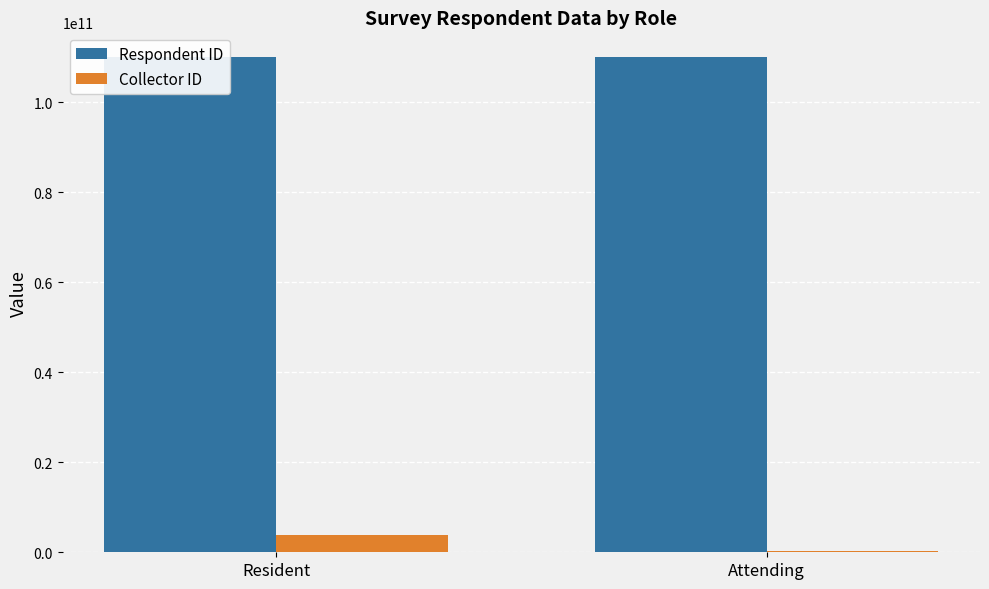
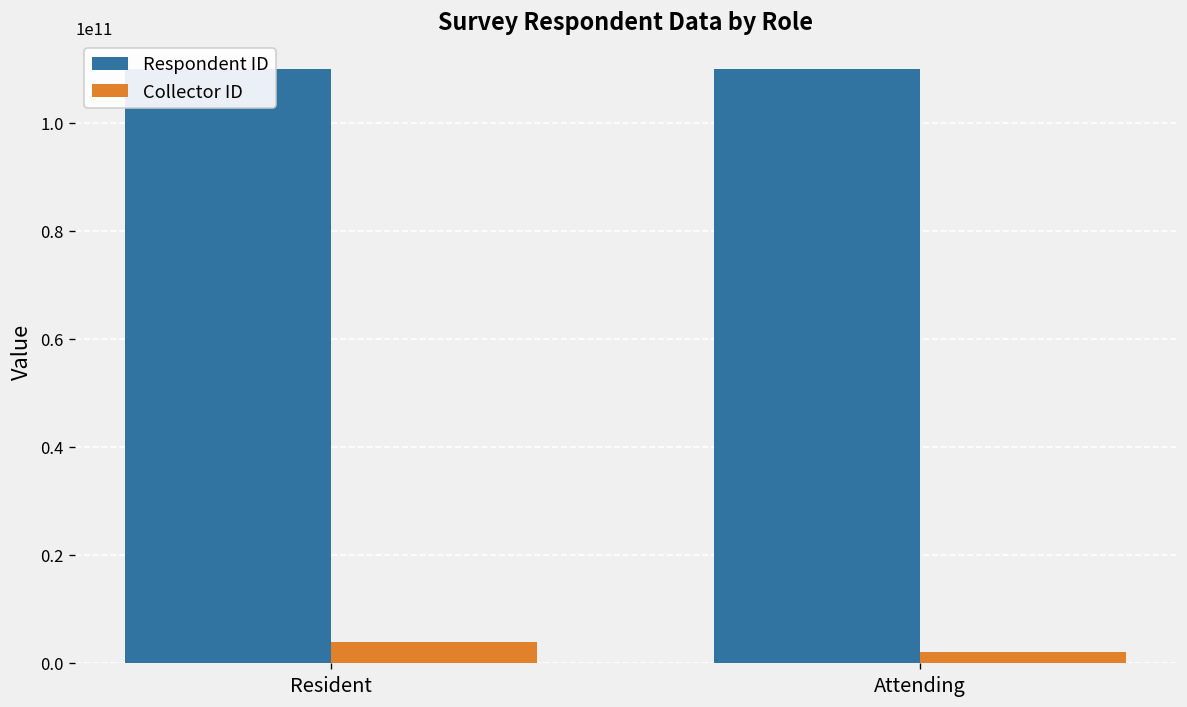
  {
    "Respondent ID": {
      "Attending": 110000000000
    },
    "Collector ID": {
      "Resident": 4000000000,
-     "Attending": 0
+     "Attending": 2000000000
    }
  }
